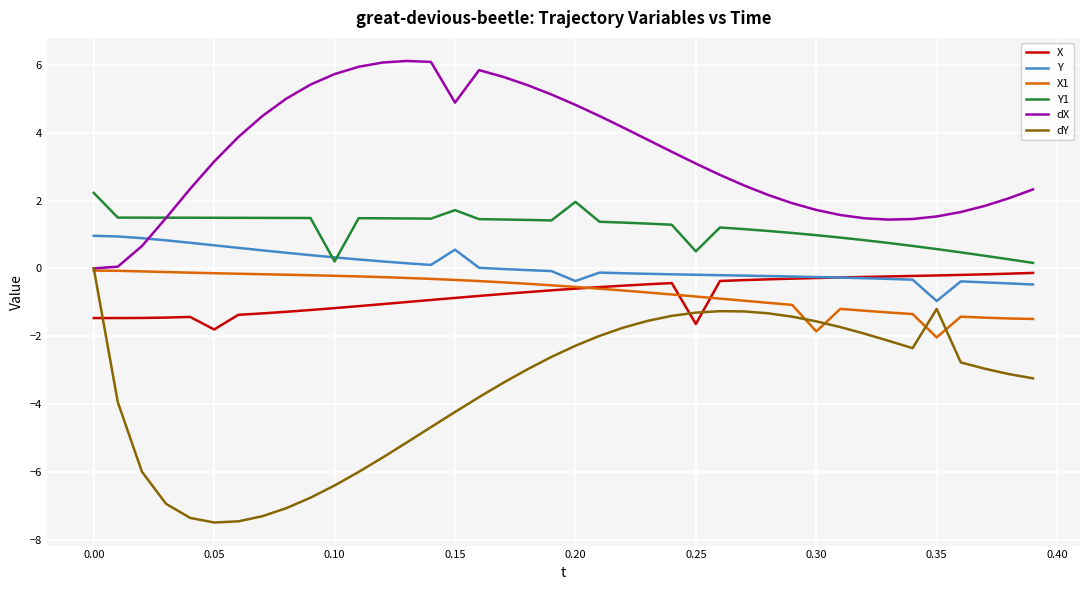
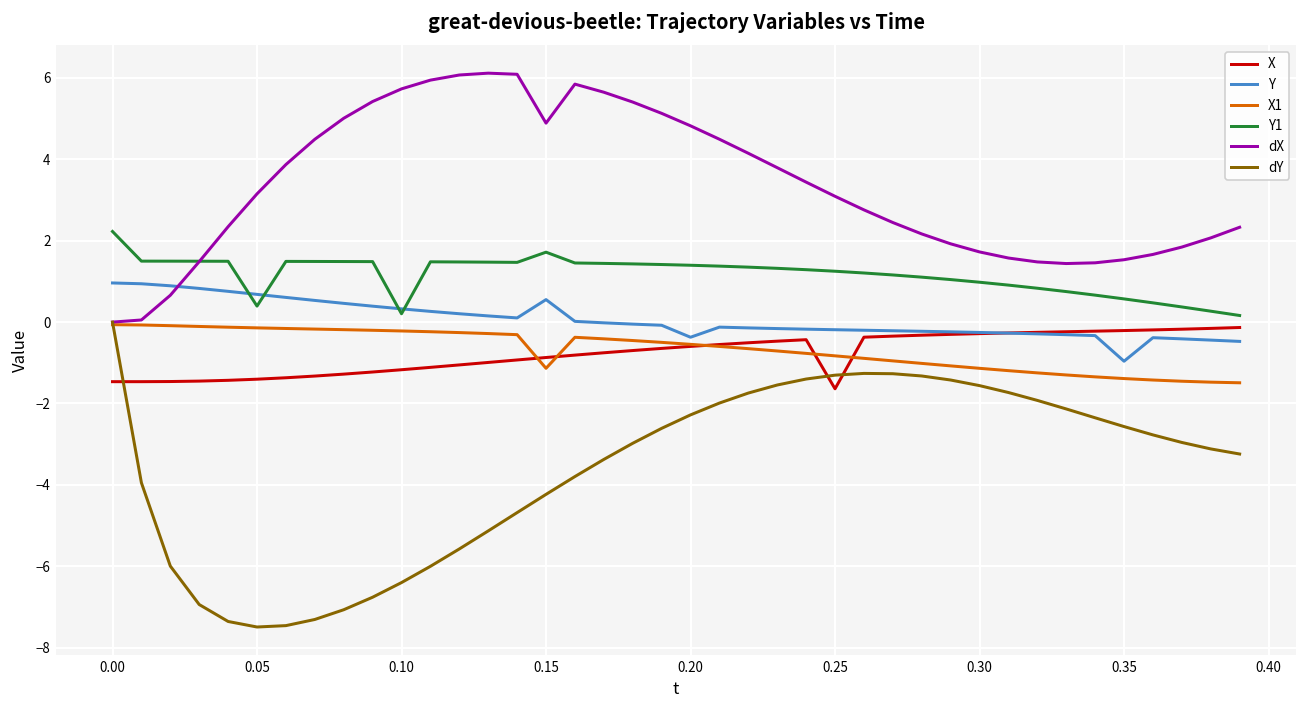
  {
    "X": {
      "0.00": -1.5,
-     "0.05": -1.8,
+     "0.05": -1.4,
      "0.10": -1.2,
      "0.15": -0.9,
      "0.25": -1.6,
      "0.35": -0.2
    },
    "Y": {
      "0.00": 1.0,
      "0.05": 0.7,
      "0.10": 0.3,
      "0.15": 0.6,
      "0.20": -0.4,
      "0.25": -0.2,
      "0.35": -1.0
    },
    "X1": {
      "0.05": -0.1,
      "0.10": -0.2,
-     "0.15": -0.3,
+     "0.15": -1.1,
      "0.25": -0.8,
-     "0.30": -1.9,
-     "0.35": -2.0
+     "0.30": -1.1,
+     "0.35": -1.4
    },
    "Y1": {
      "0.00": 2.2,
-     "0.05": 1.5,
+     "0.05": 0.4,
      "0.10": 0.2,
      "0.15": 1.7,
-     "0.20": 2.0,
-     "0.25": 0.5,
+     "0.20": 1.4,
+     "0.25": 1.3,
      "0.30": 1.0,
      "0.35": 0.6
    },
    "dX": {
      "0.05": 3.2,
      "0.10": 5.7,
      "0.15": 4.9,
      "0.20": 4.8,
      "0.25": 3.1,
      "0.30": 1.7,
      "0.35": 1.5
    },
    "dY": {
      "0.05": -7.5,
      "0.10": -6.4,
      "0.15": -4.2,
      "0.20": -2.3,
      "0.25": -1.3,
      "0.30": -1.6,
-     "0.35": -1.2
+     "0.35": -2.6
    }
  }
